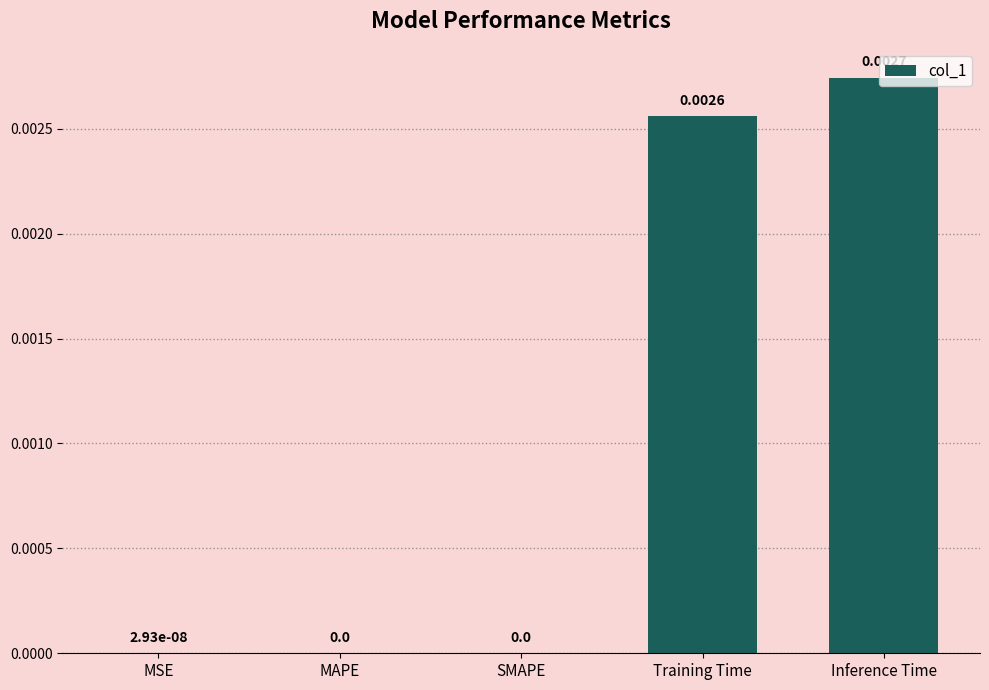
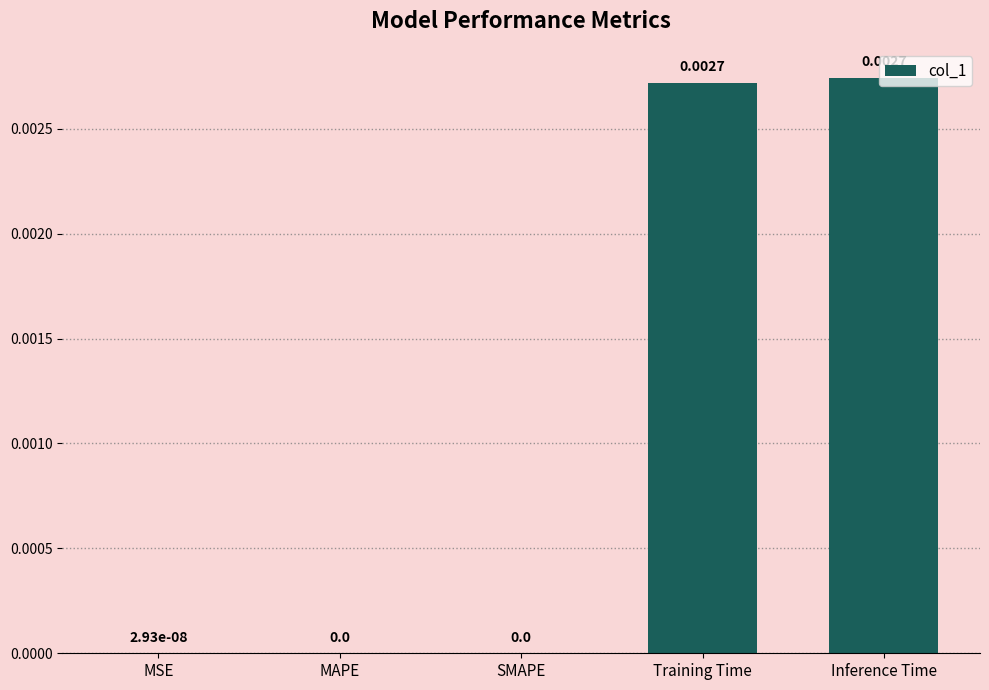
  {
    "MSE": "2.93e-08",
    "MAPE": "0.0",
    "SMAPE": "0.0",
-   "Training Time": "0.0026"
+   "Training Time": "0.0027"
  }
